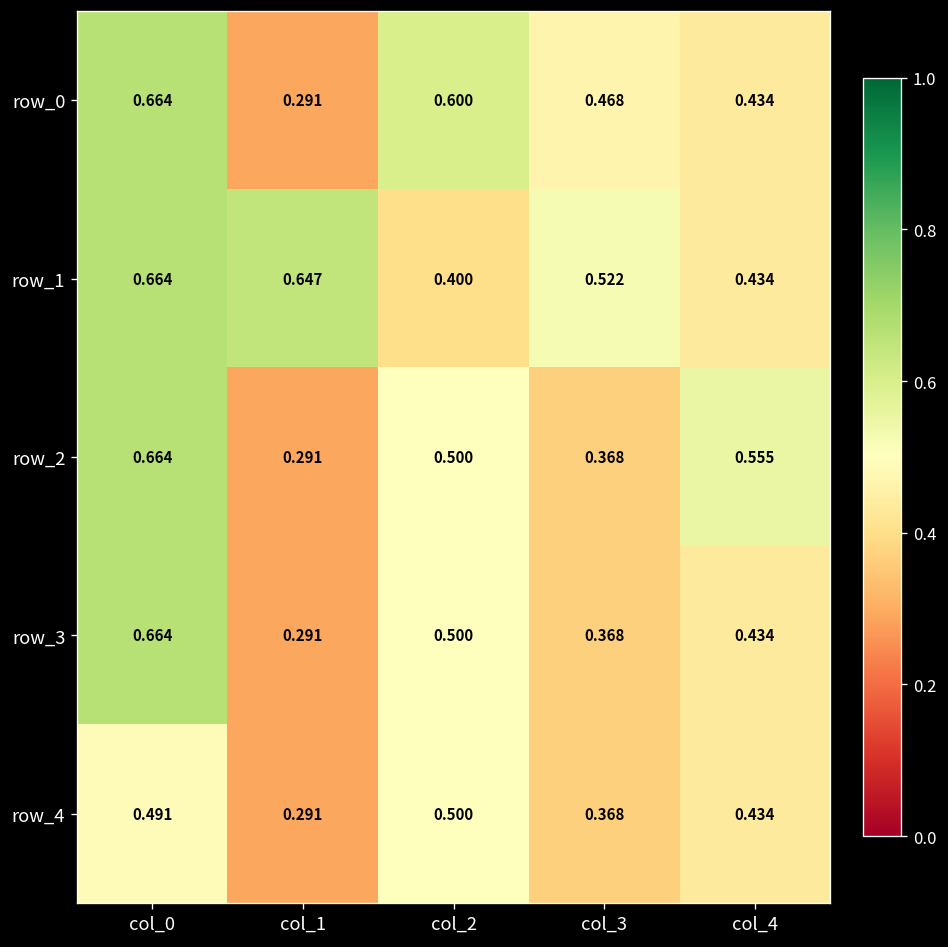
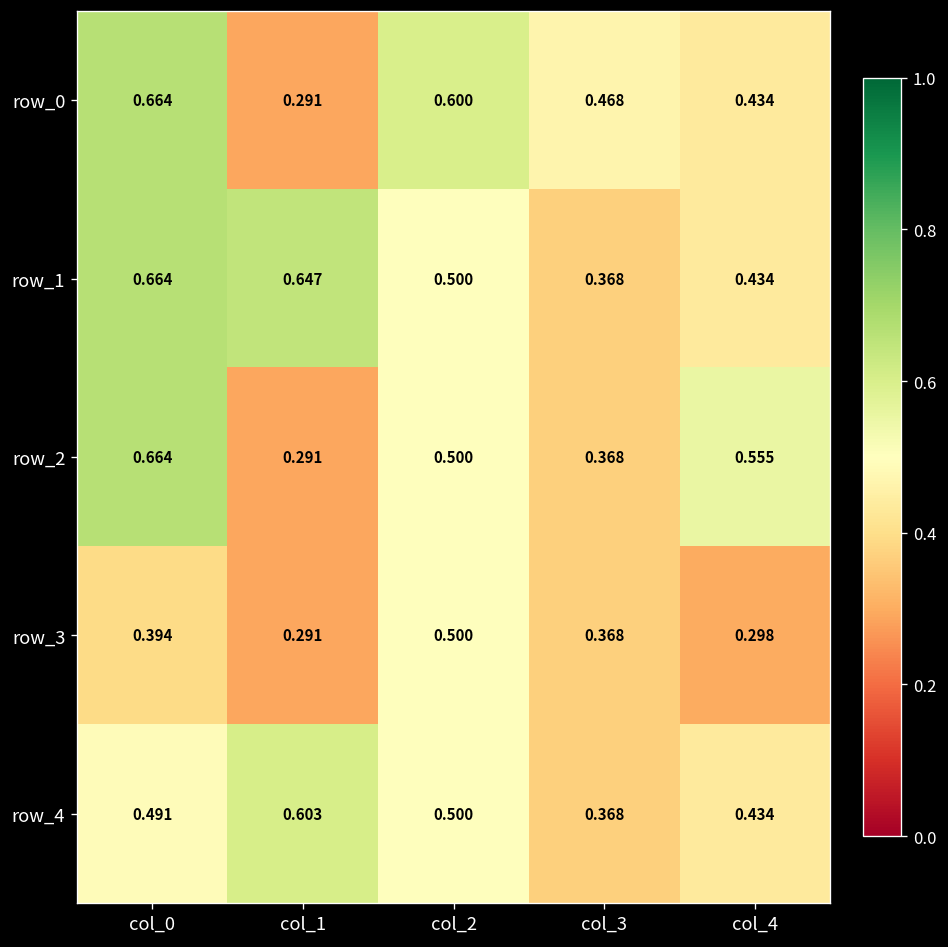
  {
    "row_0": {
      "col_0": 0.664,
      "col_1": 0.291,
      "col_2": 0.600,
      "col_3": 0.468,
      "col_4": 0.434
    },
    "row_1": {
      "col_0": 0.664,
      "col_1": 0.647,
-     "col_2": 0.400,
-     "col_3": 0.522,
+     "col_2": 0.500,
+     "col_3": 0.368,
      "col_4": 0.434
    },
    "row_2": {
      "col_0": 0.664,
      "col_1": 0.291,
      "col_2": 0.500,
      "col_3": 0.368,
      "col_4": 0.555
    },
    "row_3": {
-     "col_0": 0.664,
+     "col_0": 0.394,
      "col_1": 0.291,
      "col_2": 0.500,
      "col_3": 0.368,
-     "col_4": 0.434
+     "col_4": 0.298
    },
    "row_4": {
      "col_0": 0.491,
-     "col_1": 0.291,
+     "col_1": 0.603,
      "col_2": 0.500,
      "col_3": 0.368,
      "col_4": 0.434
    }
  }
